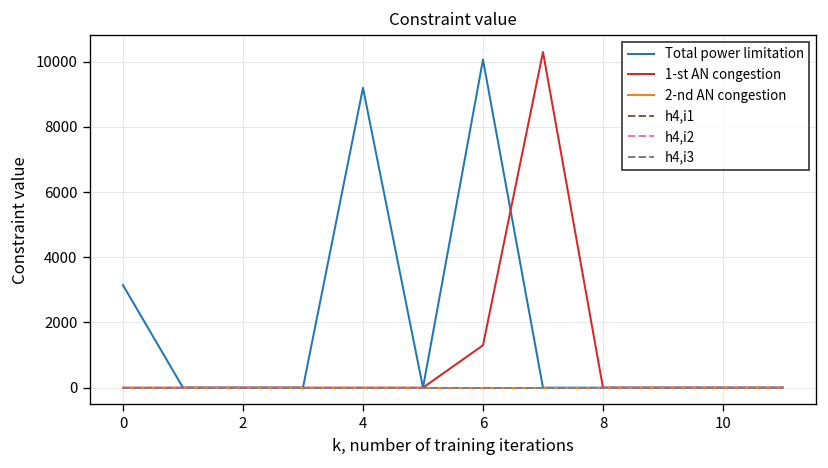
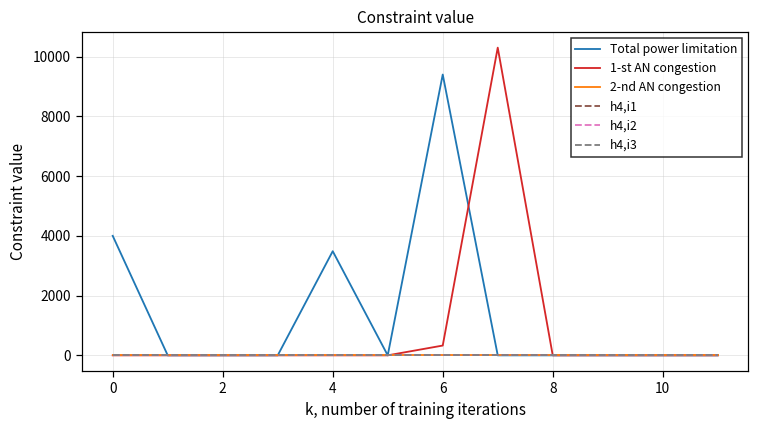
  {
    "Total power limitation": {
-     "0": 3100,
-     "4": 9200,
-     "6": 10100
+     "0": 4000,
+     "4": 3500,
+     "6": 9400
    },
    "1-st AN congestion": {
-     "6": 1300
+     "6": 300
    },
    "h4,i3": {
      "6": 0
    }
  }
